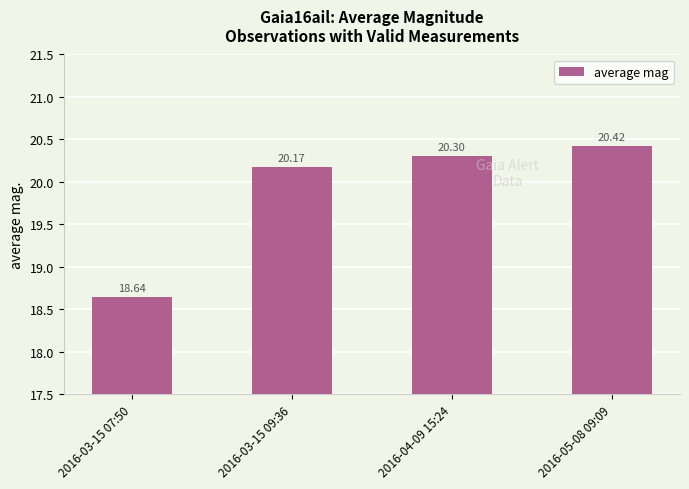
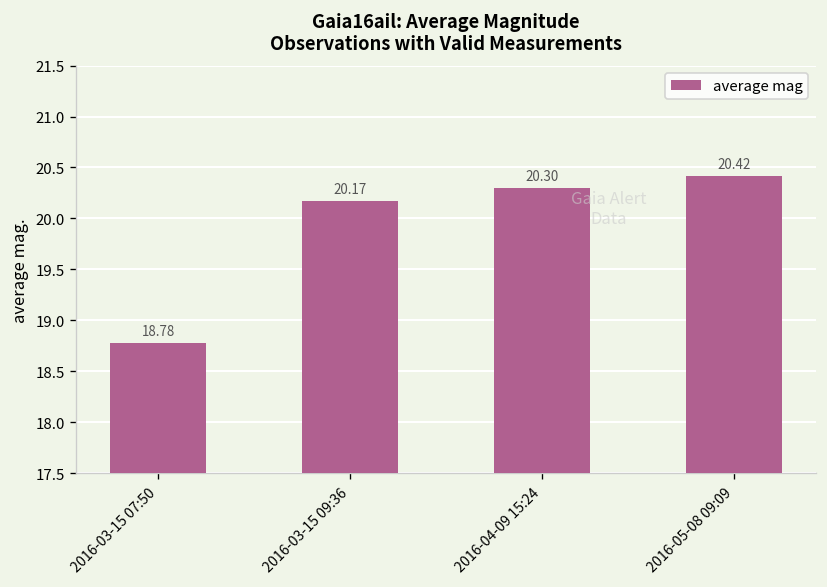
  {
-   "2016-03-15 07:50": 18.64,
+   "2016-03-15 07:50": 18.78,
    "2016-03-15 09:36": 20.17,
    "2016-04-09 15:24": 20.30,
    "2016-05-08 09:09": 20.42
  }
